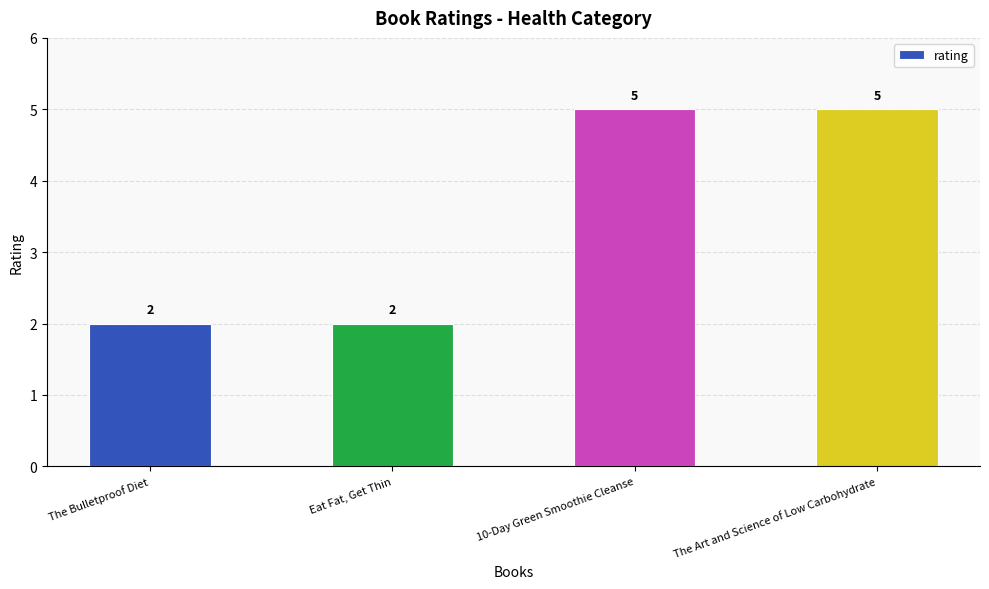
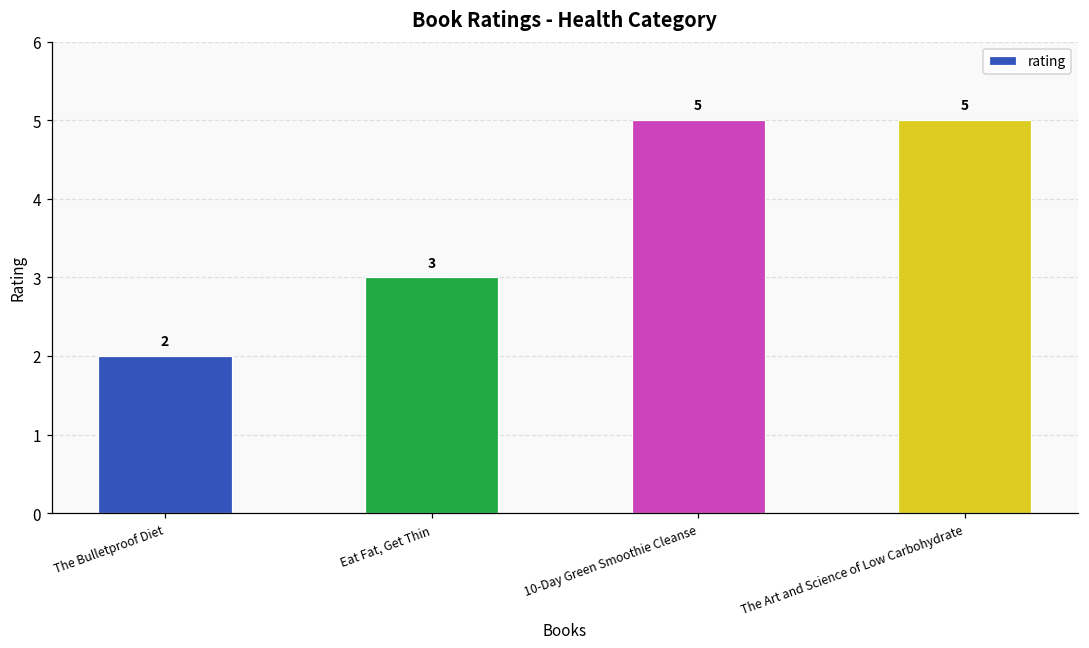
  {
    "The Bulletproof Diet": 2,
-   "Eat Fat, Get Thin": 2,
+   "Eat Fat, Get Thin": 3,
    "10-Day Green Smoothie Cleanse": 5,
    "The Art and Science of Low Carbohydrate": 5
  }
